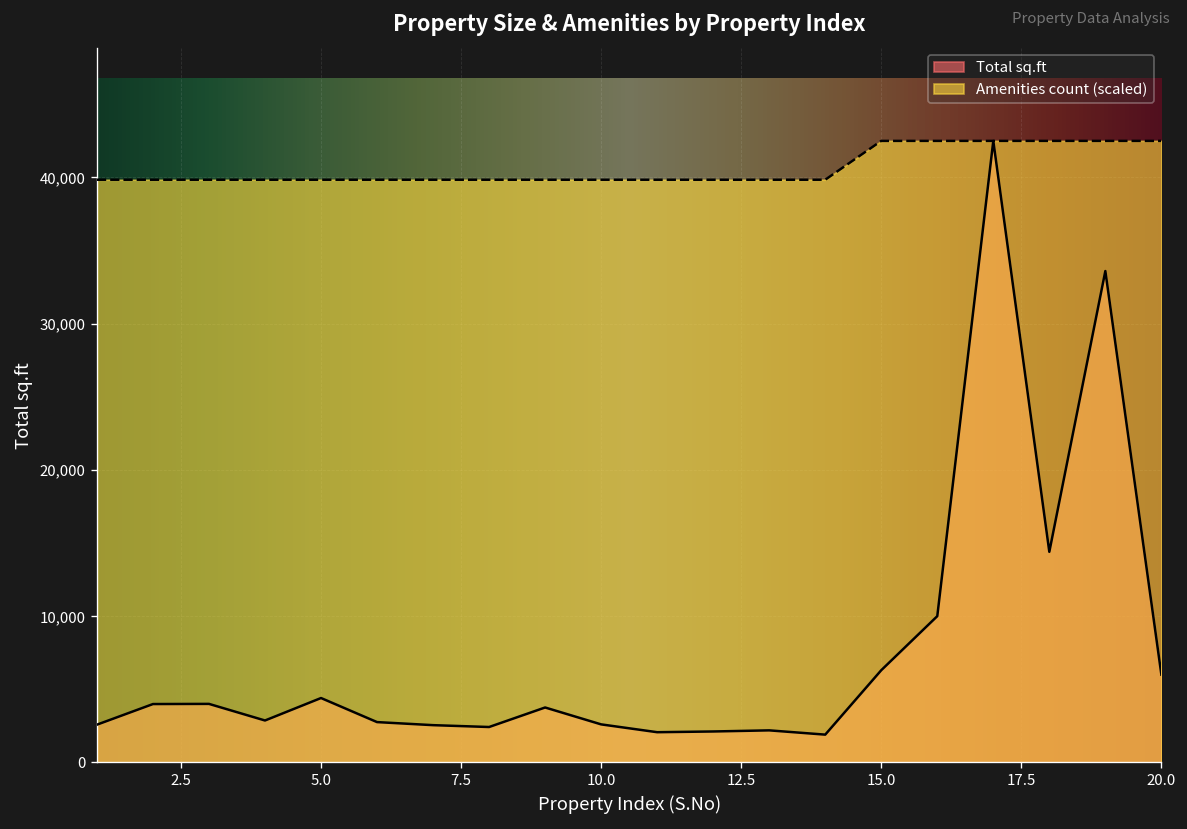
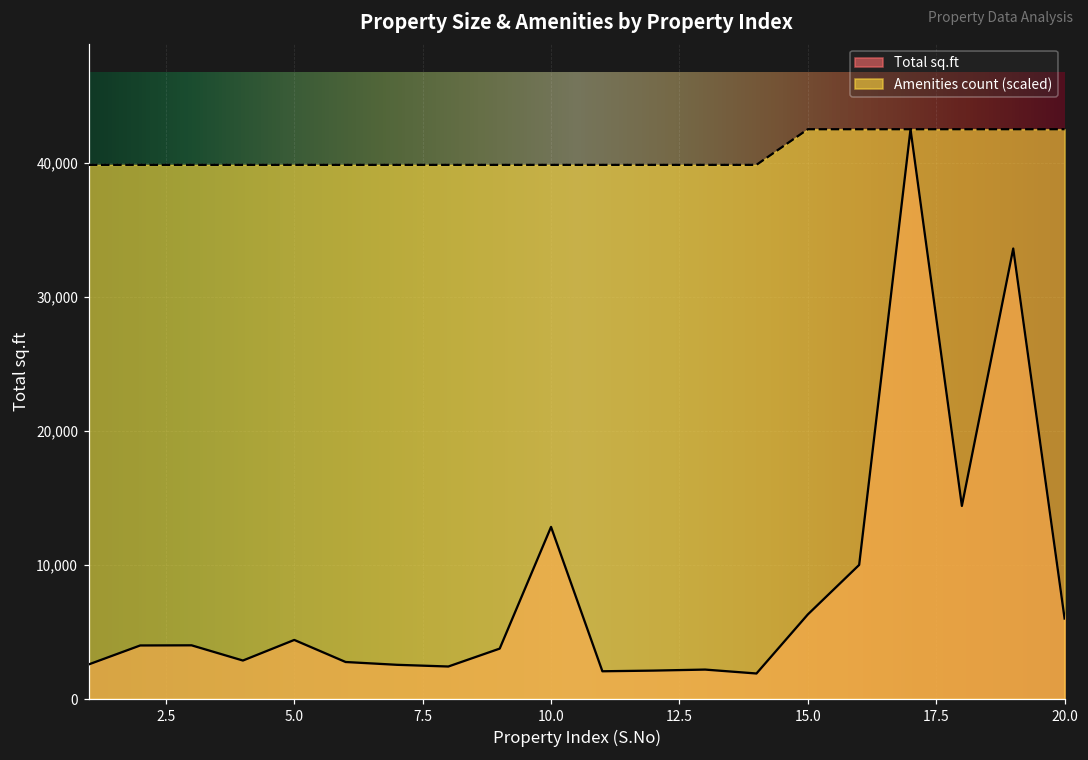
  {
    "Total sq.ft": {
      "5.0": "4,400",
-     "10.0": "2,600",
+     "10.0": "12,800",
      "15.0": "6,300",
      "20.0": "6,000"
    },
    "Amenities count (scaled)": {
      "5.0": "39,800",
      "10.0": "39,800",
      "15.0": "42,500",
      "20.0": "42,500"
    }
  }
